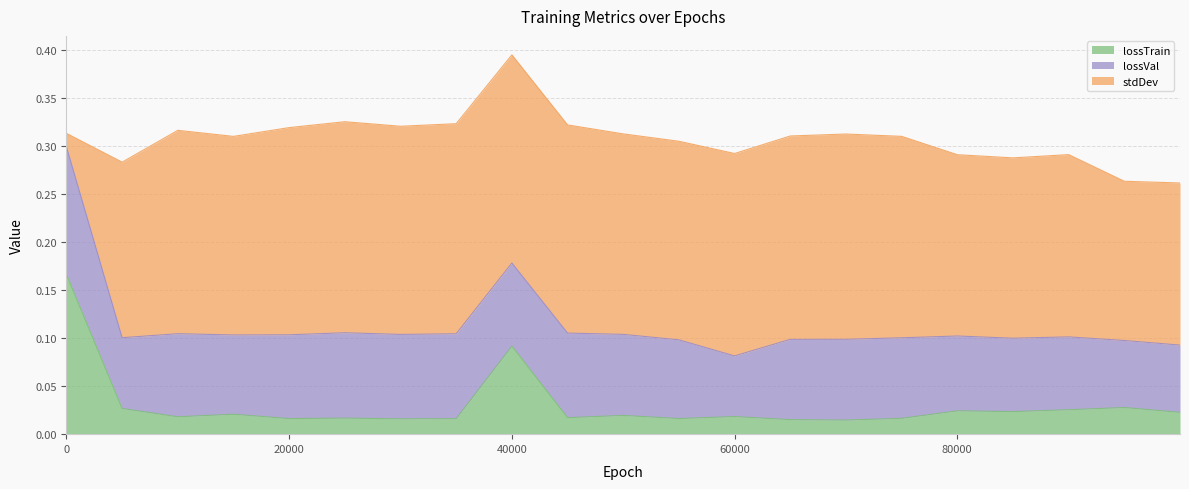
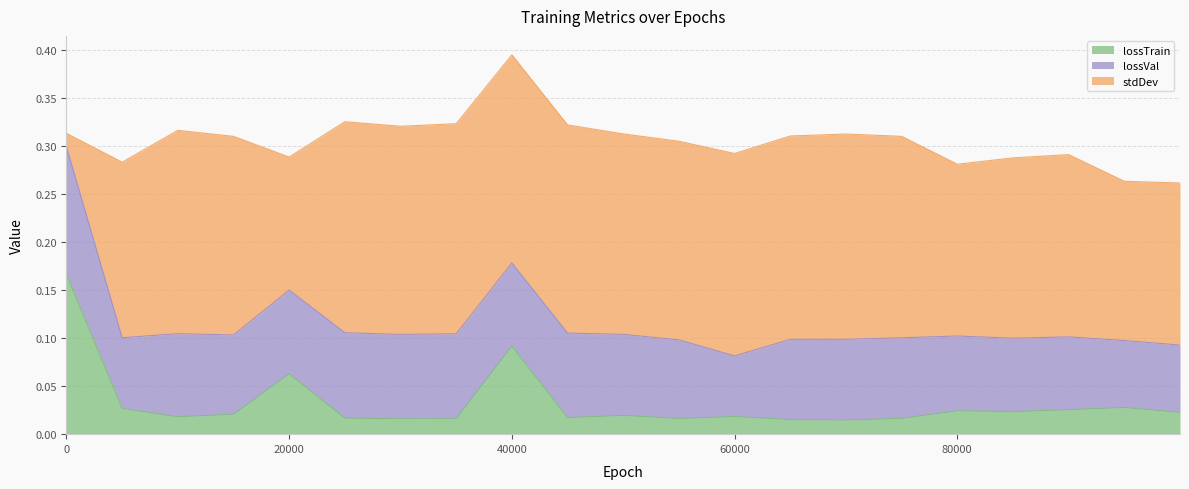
  {
    "lossTrain": {
      "0": 0.17,
-     "20000": 0.02,
+     "20000": 0.06,
      "40000": 0.09,
      "60000": 0.02,
      "80000": 0.02
    },
    "lossVal": {
      "0": 0.13,
      "20000": 0.09,
      "40000": 0.09,
      "60000": 0.06,
      "80000": 0.08
    },
    "stdDev": {
      "0": 0.01,
-     "20000": 0.22,
+     "20000": 0.14,
      "40000": 0.22,
      "60000": 0.21,
-     "80000": 0.19
+     "80000": 0.18
    }
  }
